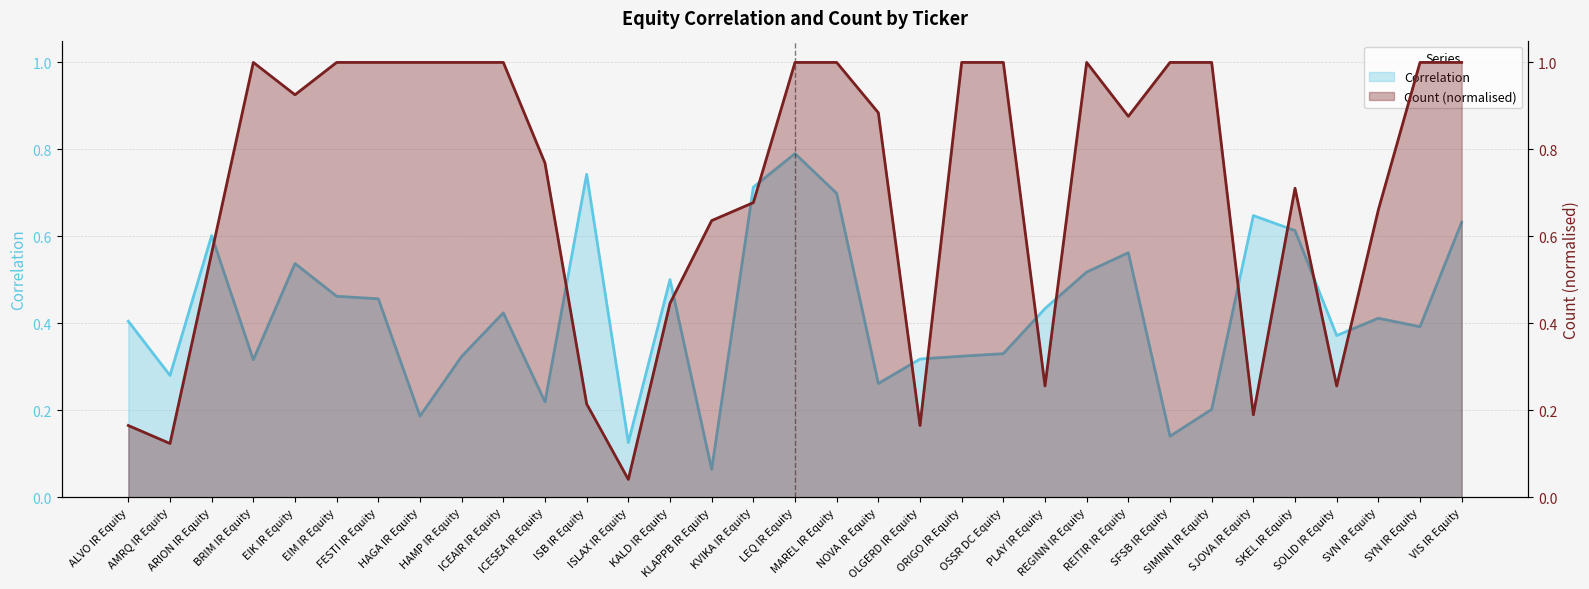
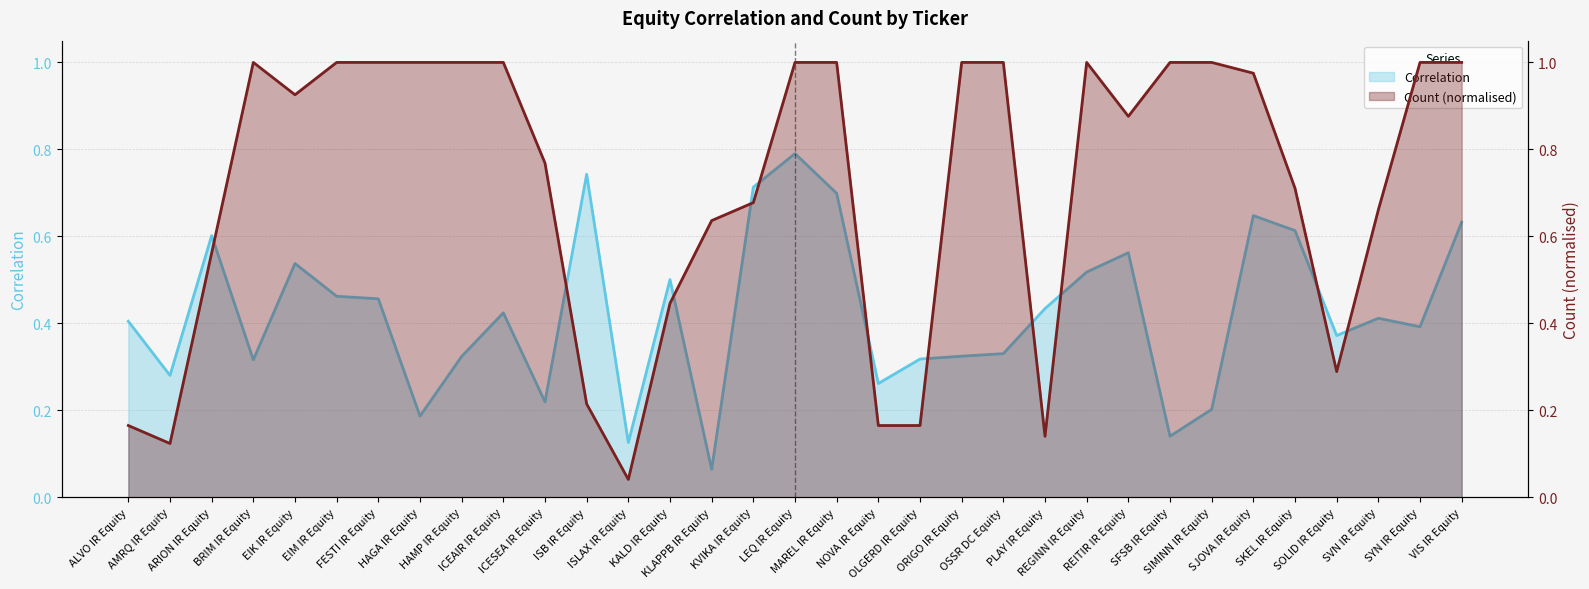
  {
    "Correlation": {
      "ALVO IR Equity": 0.40,
      "AMRQ IR Equity": 0.28,
      "ARION IR Equity": 0.60,
      "BRIM IR Equity": 0.32,
      "EIK IR Equity": 0.54,
      "EIM IR Equity": 0.46,
      "FESTI IR Equity": 0.46,
      "HAGA IR Equity": 0.19,
      "HAMP IR Equity": 0.32,
      "ICEAIR IR Equity": 0.42,
      "ICESEA IR Equity": 0.22,
      "ISB IR Equity": 0.74,
      "ISLAX IR Equity": 0.13,
      "KALD IR Equity": 0.50,
      "KLAPPB IR Equity": 0.06,
      "KVIKA IR Equity": 0.71,
      "LEQ IR Equity": 0.79,
      "MAREL IR Equity": 0.70,
      "NOVA IR Equity": 0.26,
      "OLGERD IR Equity": 0.32,
      "ORIGO IR Equity": 0.32,
      "OSSR DC Equity": 0.33,
      "PLAY IR Equity": 0.43,
      "REGINN IR Equity": 0.52,
      "REITIR IR Equity": 0.56,
      "SFSB IR Equity": 0.14,
      "SIMINN IR Equity": 0.20,
      "SJOVA IR Equity": 0.65,
      "SKEL IR Equity": 0.61,
      "SOLID IR Equity": 0.37,
      "SVN IR Equity": 0.41,
      "SYN IR Equity": 0.39,
      "VIS IR Equity": 0.63
    },
    "Count (normalised)": {
      "ALVO IR Equity": 0.17,
      "AMRQ IR Equity": 0.12,
      "ARION IR Equity": 0.56,
      "BRIM IR Equity": 1.00,
      "EIK IR Equity": 0.93,
      "EIM IR Equity": 1.00,
      "FESTI IR Equity": 1.00,
      "HAGA IR Equity": 1.00,
      "HAMP IR Equity": 1.00,
      "ICEAIR IR Equity": 1.00,
      "ICESEA IR Equity": 0.77,
      "ISB IR Equity": 0.21,
      "ISLAX IR Equity": 0.04,
      "KALD IR Equity": 0.45,
      "KLAPPB IR Equity": 0.64,
      "KVIKA IR Equity": 0.68,
      "LEQ IR Equity": 1.00,
      "MAREL IR Equity": 1.00,
-     "NOVA IR Equity": 0.88,
+     "NOVA IR Equity": 0.17,
      "OLGERD IR Equity": 0.17,
      "ORIGO IR Equity": 1.00,
      "OSSR DC Equity": 1.00,
-     "PLAY IR Equity": 0.26,
+     "PLAY IR Equity": 0.14,
      "REGINN IR Equity": 1.00,
      "REITIR IR Equity": 0.88,
      "SFSB IR Equity": 1.00,
      "SIMINN IR Equity": 1.00,
-     "SJOVA IR Equity": 0.19,
+     "SJOVA IR Equity": 0.98,
      "SKEL IR Equity": 0.71,
-     "SOLID IR Equity": 0.26,
+     "SOLID IR Equity": 0.29,
      "SVN IR Equity": 0.66
    }
  }
